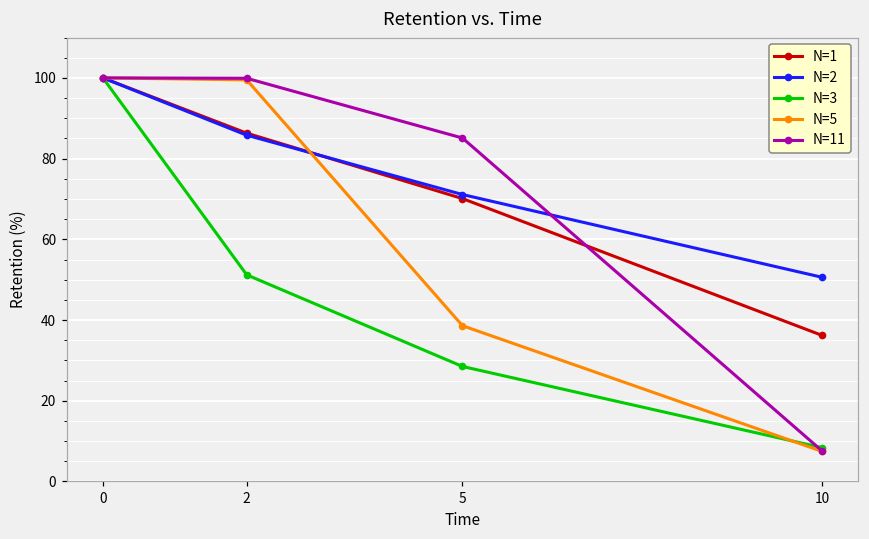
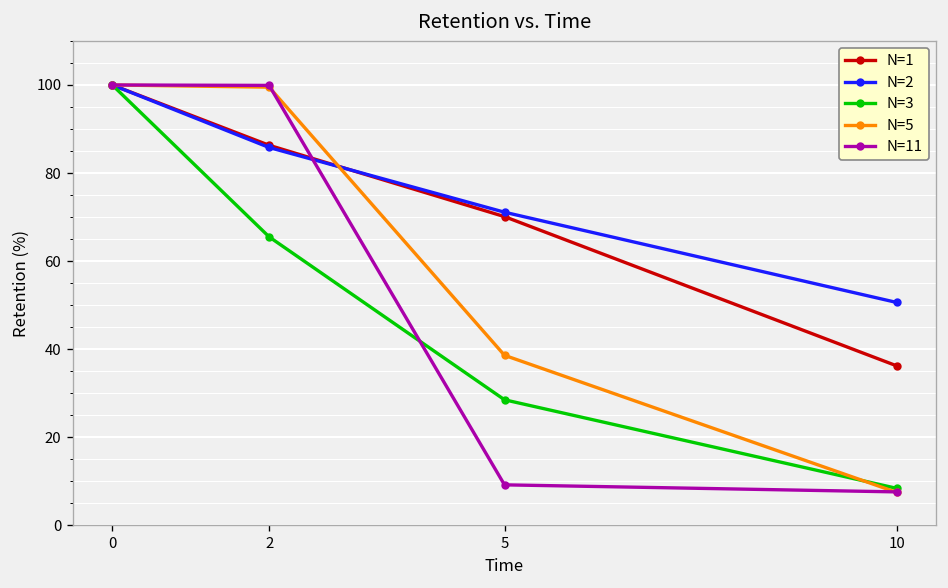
  {
    "N=1": {
      "5": 70,
      "10": 36
    },
    "N=2": {
      "5": 71,
      "10": 51
    },
    "N=3": {
-     "2": 51,
+     "2": 66,
      "5": 29,
      "10": 8
    },
    "N=5": {
      "5": 39
    },
    "N=11": {
-     "5": 85
+     "5": 9
    }
  }
